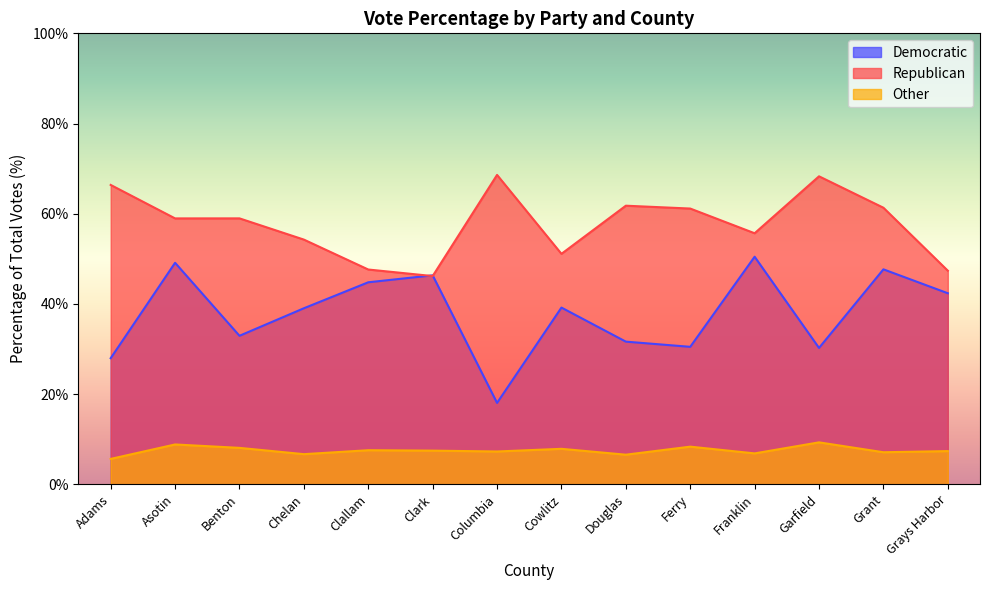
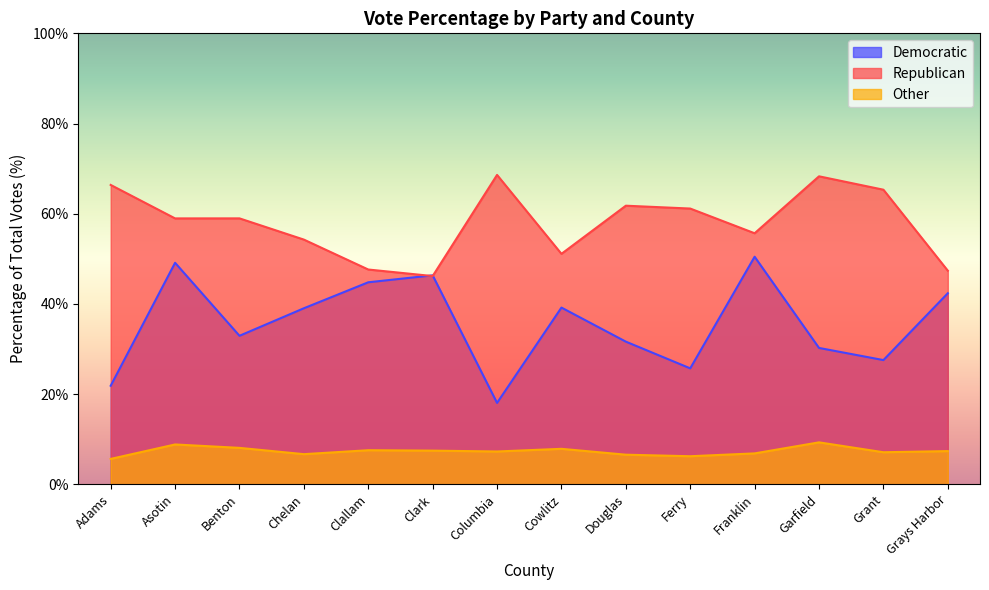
  {
    "Democratic": {
-     "Adams": "28%",
+     "Adams": "22%",
      "Asotin": "49%",
      "Benton": "33%",
      "Chelan": "39%",
      "Clallam": "45%",
      "Columbia": "18%",
      "Cowlitz": "39%",
      "Douglas": "32%",
-     "Ferry": "30%",
+     "Ferry": "26%",
      "Franklin": "50%",
      "Garfield": "30%",
-     "Grant": "48%",
+     "Grant": "28%",
      "Grays Harbor": "42%"
    },
    "Republican": {
      "Adams": "66%",
      "Asotin": "59%",
      "Benton": "59%",
      "Chelan": "54%",
      "Clallam": "48%",
      "Columbia": "69%",
      "Cowlitz": "51%",
      "Douglas": "62%",
      "Ferry": "61%",
      "Franklin": "56%",
      "Garfield": "68%",
-     "Grant": "61%",
+     "Grant": "65%",
      "Grays Harbor": "47%"
    },
    "Other": {
      "Adams": "6%",
      "Asotin": "9%",
      "Benton": "8%",
      "Chelan": "7%",
      "Clallam": "8%",
      "Clark": "7%",
      "Columbia": "7%",
      "Cowlitz": "8%",
      "Douglas": "7%",
-     "Ferry": "8%",
+     "Ferry": "6%",
      "Franklin": "7%",
      "Garfield": "9%",
      "Grant": "7%",
      "Grays Harbor": "7%"
    }
  }
